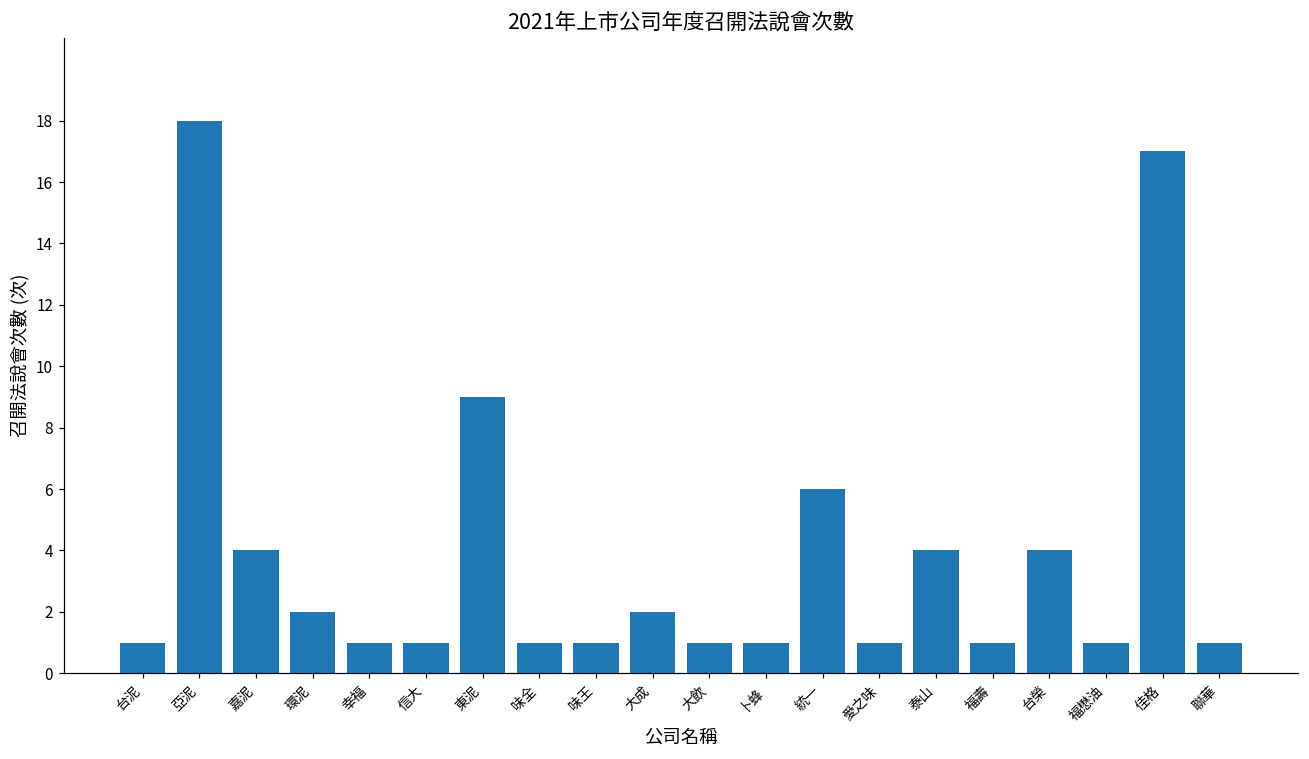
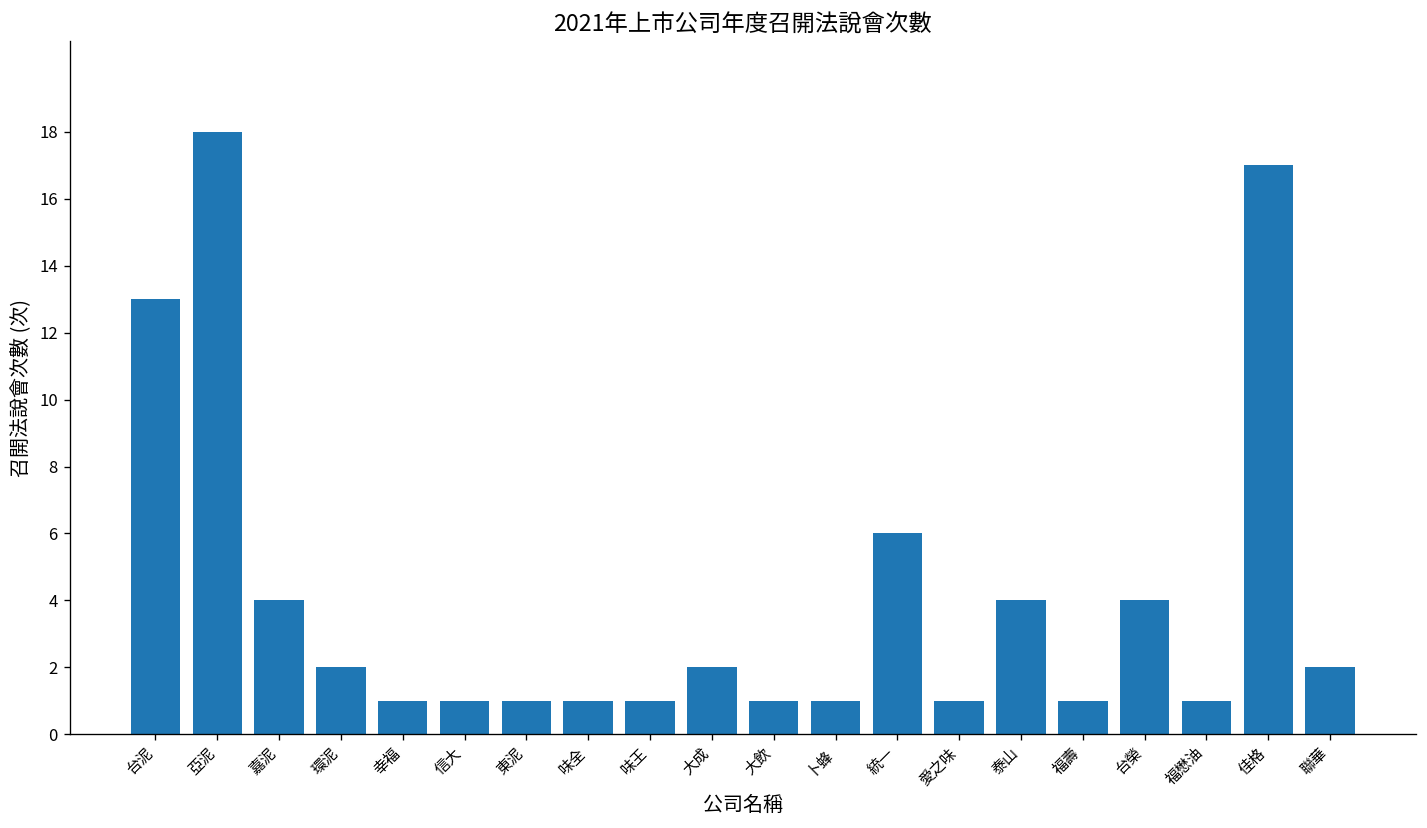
  {
-   "台泥": 1,
+   "台泥": 13,
    "亞泥": 18,
    "嘉泥": 4,
    "環泥": 2,
    "幸福": 1,
    "信大": 1,
-   "東泥": 9,
+   "東泥": 1,
    "味全": 1,
    "味王": 1,
    "大成": 2,
    "大飲": 1,
    "卜蜂": 1,
    "統一": 6,
    "愛之味": 1,
    "泰山": 4,
    "福壽": 1,
    "台榮": 4,
    "福懋油": 1,
    "佳格": 17,
-   "聯華": 1
+   "聯華": 2
  }
